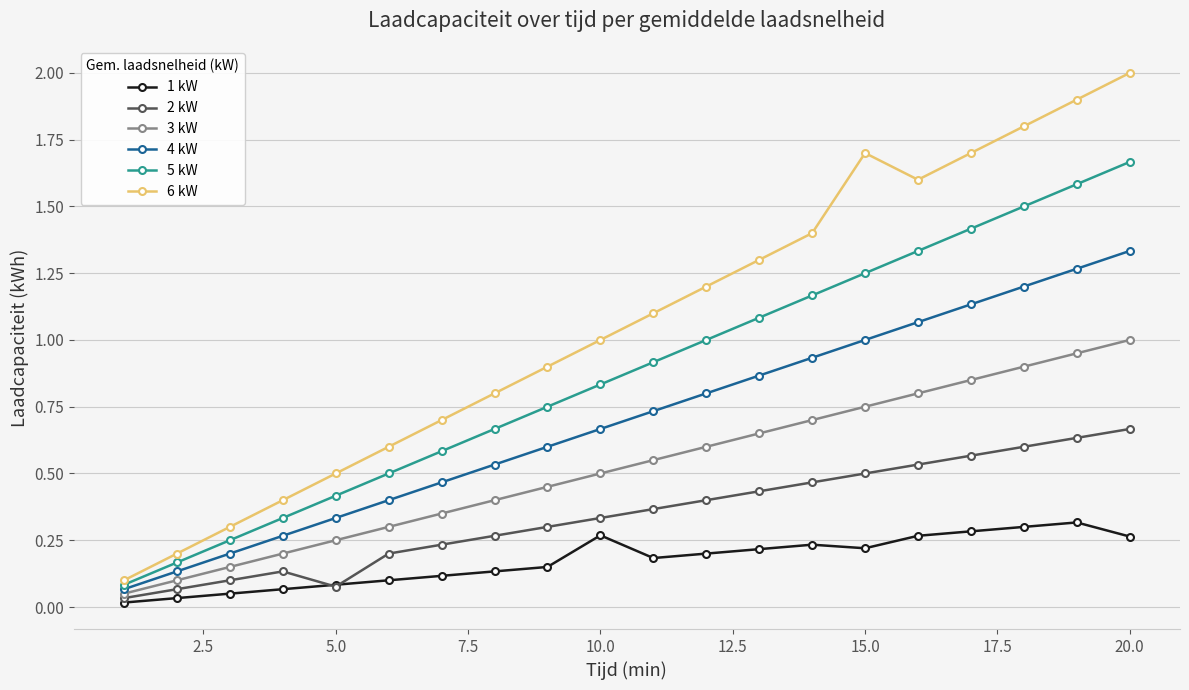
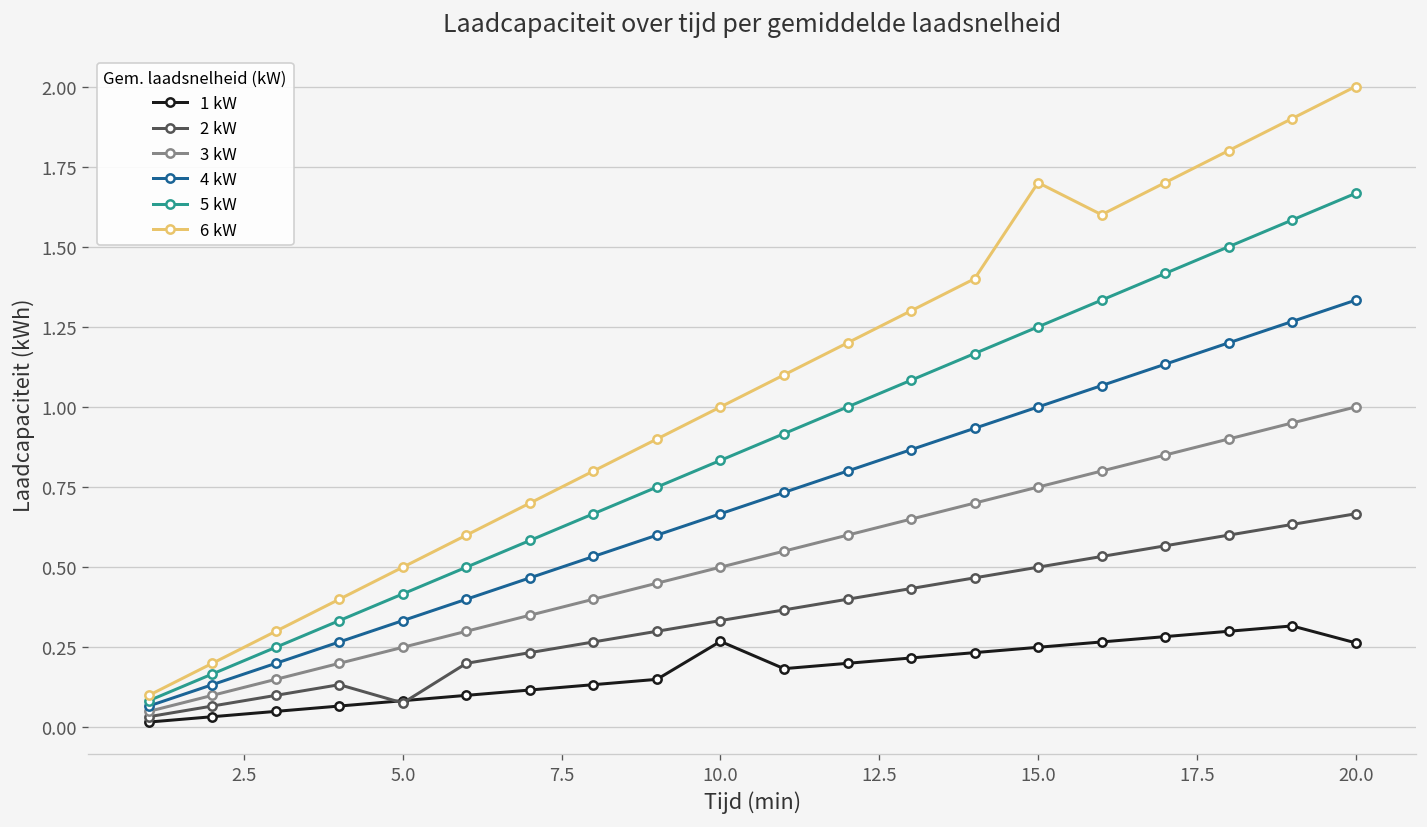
  {
    "1 kW": {
      "10.0": 0.27,
-     "15.0": 0.22,
+     "15.0": 0.25,
      "20.0": 0.26
    },
    "2 kW": {
      "10.0": 0.33,
      "15.0": 0.50,
      "20.0": 0.67
    },
    "3 kW": {
      "5.0": 0.25,
      "10.0": 0.50,
      "15.0": 0.75,
      "20.0": 1.00
    },
    "6 kW": {
      "5.0": 0.50,
      "10.0": 1.00,
      "15.0": 1.70,
      "20.0": 2.00
    }
  }
